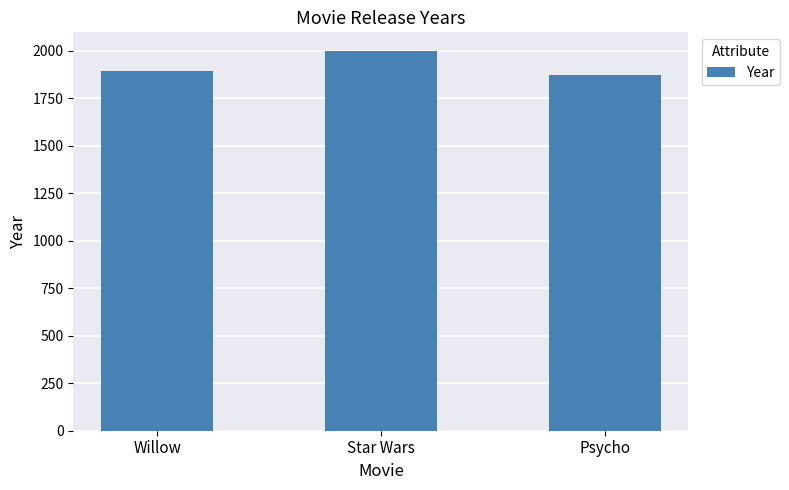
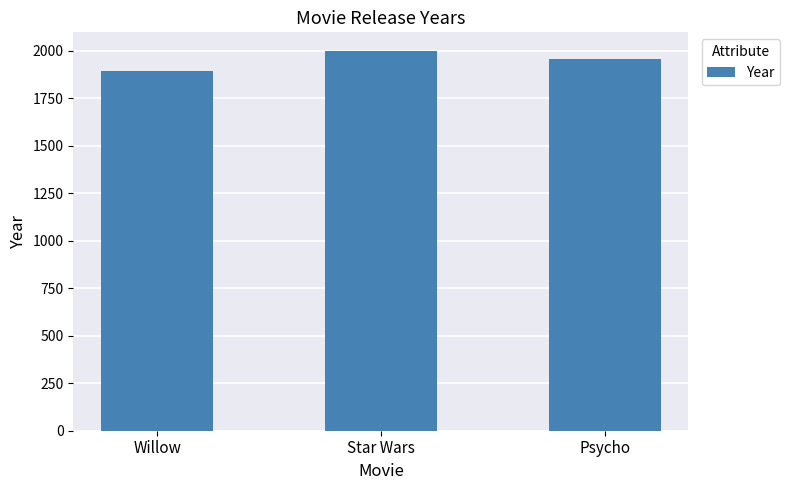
  {
    "Willow": 1890,
    "Star Wars": 2000,
-   "Psycho": 1870
+   "Psycho": 1960
  }
